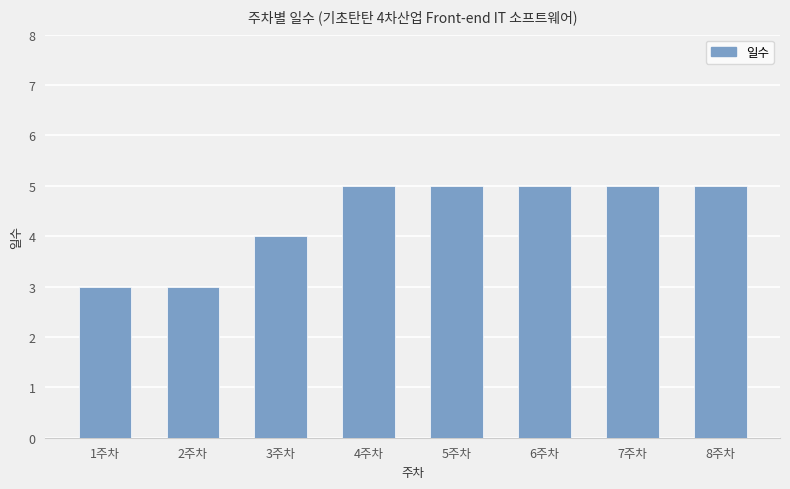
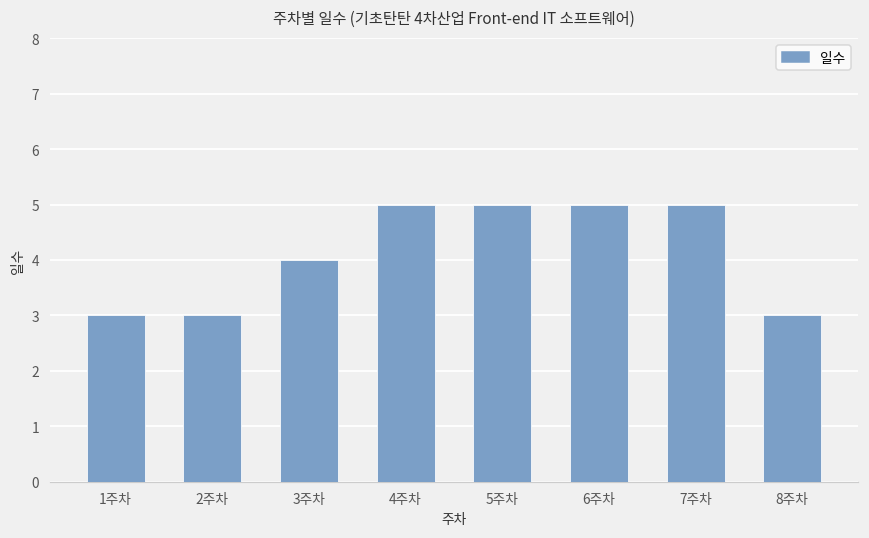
  {
    "1주차": 3,
    "2주차": 3,
    "3주차": 4,
    "4주차": 5,
    "5주차": 5,
    "6주차": 5,
    "7주차": 5,
-   "8주차": 5
+   "8주차": 3
  }
